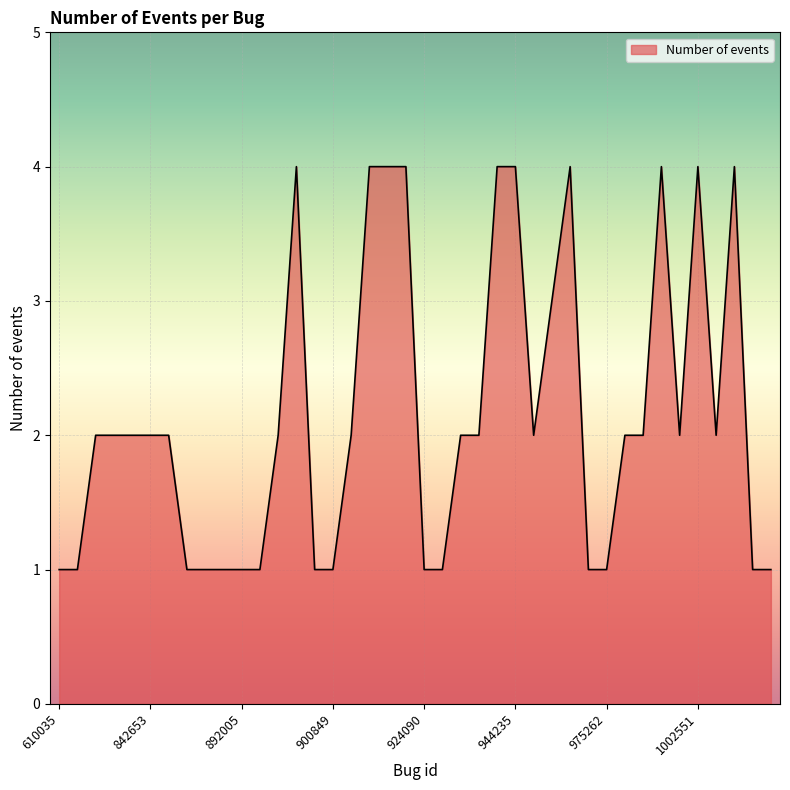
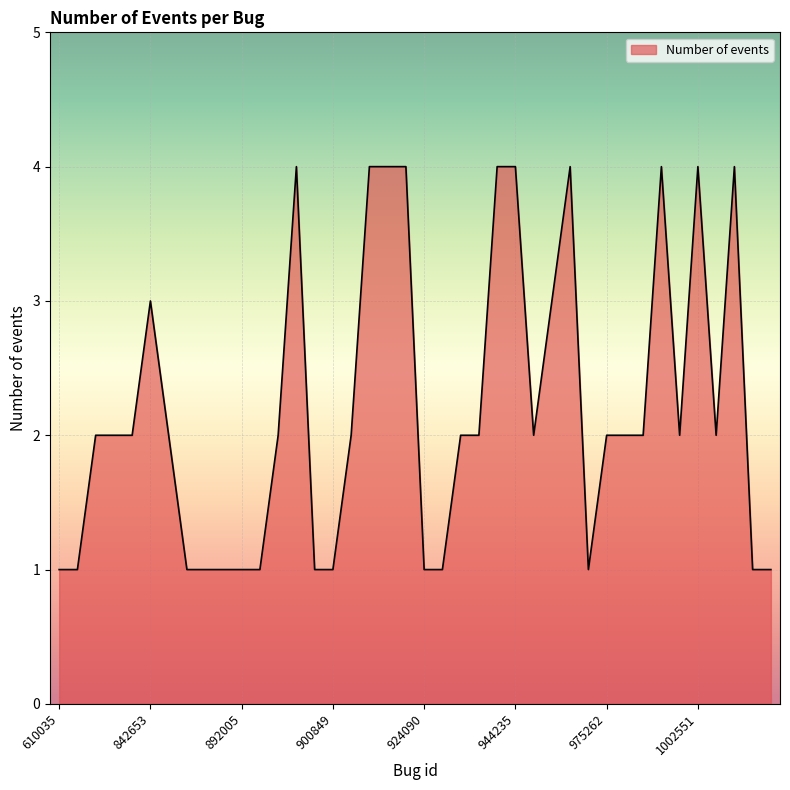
  {
    "610035": 1,
-   "842653": 2,
+   "842653": 3,
    "892005": 1,
    "900849": 1,
    "924090": 1,
    "944235": 4,
-   "975262": 1,
+   "975262": 2,
    "1002551": 4
  }
